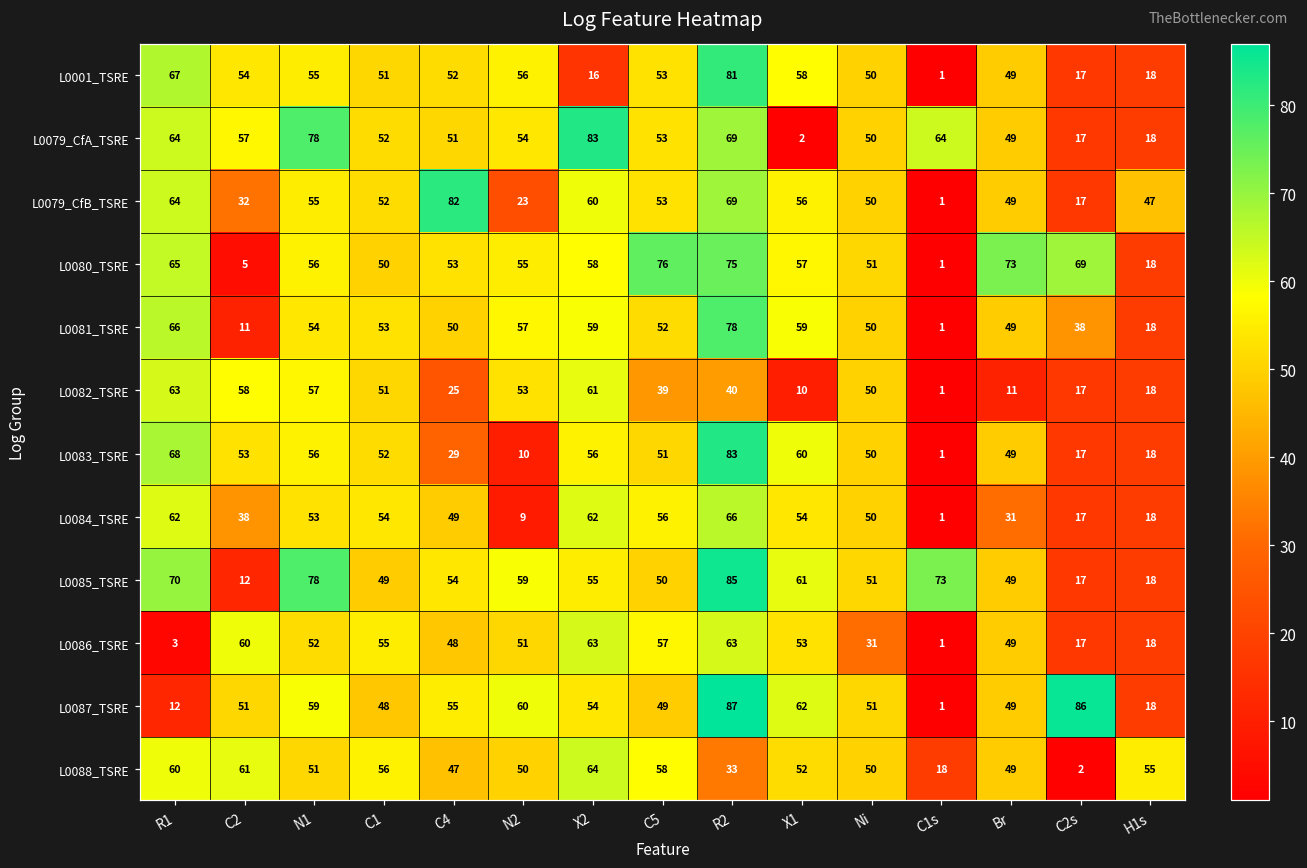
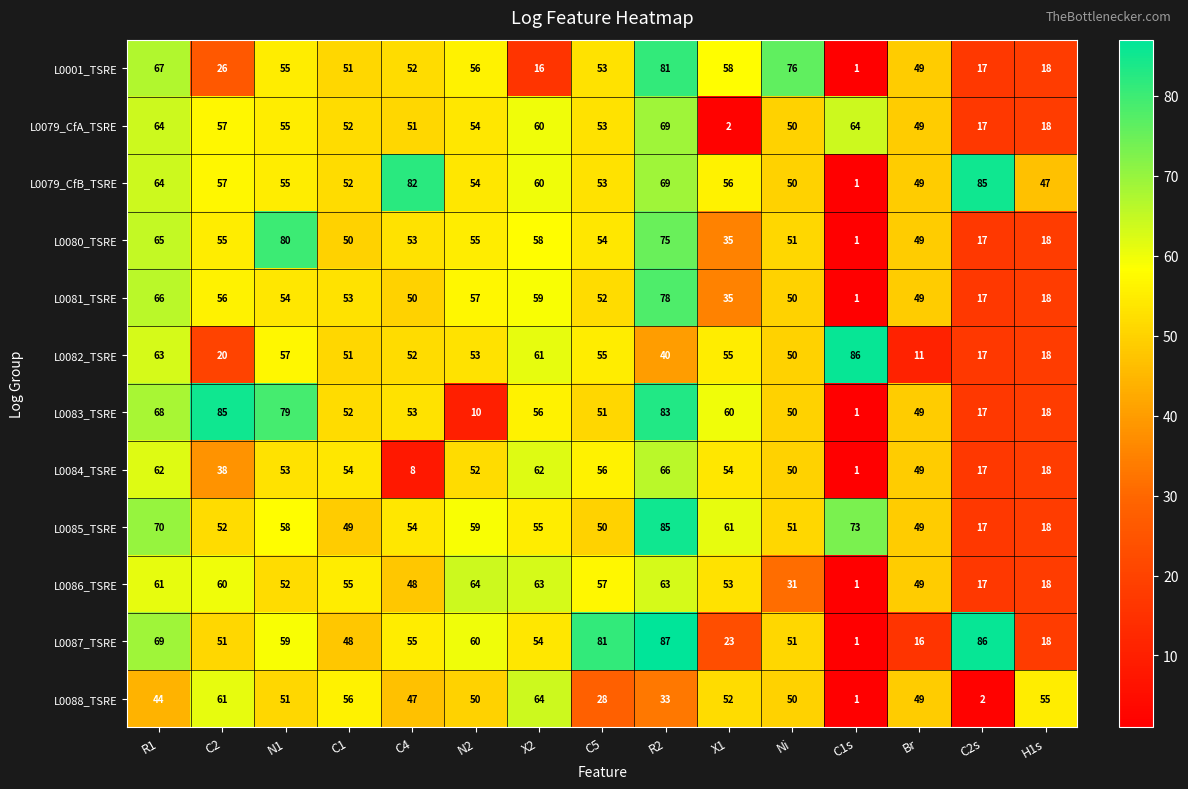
  {
    "L0001_TSRE": {
      "R1": 67,
-     "C2": 54,
+     "C2": 26,
      "N1": 55,
      "C1": 51,
      "C4": 52,
      "N2": 56,
      "X2": 16,
      "C5": 53,
      "R2": 81,
      "X1": 58,
-     "Ni": 50,
+     "Ni": 76,
      "C1s": 1,
      "Br": 49,
      "C2s": 17,
      "H1s": 18
    },
    "L0079_CfA_TSRE": {
      "R1": 64,
      "C2": 57,
-     "N1": 78,
+     "N1": 55,
      "C1": 52,
      "C4": 51,
      "N2": 54,
-     "X2": 83,
+     "X2": 60,
      "C5": 53,
      "R2": 69,
      "X1": 2,
      "Ni": 50,
      "C1s": 64,
      "Br": 49,
      "C2s": 17,
      "H1s": 18
    },
    "L0079_CfB_TSRE": {
      "R1": 64,
-     "C2": 32,
+     "C2": 57,
      "N1": 55,
      "C1": 52,
      "C4": 82,
-     "N2": 23,
+     "N2": 54,
      "X2": 60,
      "C5": 53,
      "R2": 69,
      "X1": 56,
      "Ni": 50,
      "C1s": 1,
      "Br": 49,
-     "C2s": 17,
+     "C2s": 85,
      "H1s": 47
    },
    "L0080_TSRE": {
      "R1": 65,
-     "C2": 5,
-     "N1": 56,
+     "C2": 55,
+     "N1": 80,
      "C1": 50,
      "C4": 53,
      "N2": 55,
      "X2": 58,
-     "C5": 76,
+     "C5": 54,
      "R2": 75,
-     "X1": 57,
+     "X1": 35,
      "Ni": 51,
      "C1s": 1,
-     "Br": 73,
-     "C2s": 69,
+     "Br": 49,
+     "C2s": 17,
      "H1s": 18
    },
    "L0081_TSRE": {
      "R1": 66,
-     "C2": 11,
+     "C2": 56,
      "N1": 54,
      "C1": 53,
      "C4": 50,
      "N2": 57,
      "X2": 59,
      "C5": 52,
      "R2": 78,
-     "X1": 59,
+     "X1": 35,
      "Ni": 50,
      "C1s": 1,
      "Br": 49,
-     "C2s": 38,
+     "C2s": 17,
      "H1s": 18
    },
    "L0082_TSRE": {
      "R1": 63,
-     "C2": 58,
+     "C2": 20,
      "N1": 57,
      "C1": 51,
-     "C4": 25,
+     "C4": 52,
      "N2": 53,
      "X2": 61,
-     "C5": 39,
+     "C5": 55,
      "R2": 40,
-     "X1": 10,
+     "X1": 55,
      "Ni": 50,
-     "C1s": 1,
+     "C1s": 86,
      "Br": 11,
      "C2s": 17,
      "H1s": 18
    },
    "L0083_TSRE": {
      "R1": 68,
-     "C2": 53,
-     "N1": 56,
+     "C2": 85,
+     "N1": 79,
      "C1": 52,
-     "C4": 29,
+     "C4": 53,
      "N2": 10,
      "X2": 56,
      "C5": 51,
      "R2": 83,
      "X1": 60,
      "Ni": 50,
      "C1s": 1,
      "Br": 49,
      "C2s": 17,
      "H1s": 18
    },
    "L0084_TSRE": {
      "R1": 62,
      "C2": 38,
      "N1": 53,
      "C1": 54,
-     "C4": 49,
-     "N2": 9,
+     "C4": 8,
+     "N2": 52,
      "X2": 62,
      "C5": 56,
      "R2": 66,
      "X1": 54,
      "Ni": 50,
      "C1s": 1,
-     "Br": 31,
+     "Br": 49,
      "C2s": 17,
      "H1s": 18
    },
    "L0085_TSRE": {
      "R1": 70,
-     "C2": 12,
-     "N1": 78,
+     "C2": 52,
+     "N1": 58,
      "C1": 49,
      "C4": 54,
      "N2": 59,
      "X2": 55,
      "C5": 50,
      "R2": 85,
      "X1": 61,
      "Ni": 51,
      "C1s": 73,
      "Br": 49,
      "C2s": 17,
      "H1s": 18
    },
    "L0086_TSRE": {
-     "R1": 3,
+     "R1": 61,
      "C2": 60,
      "N1": 52,
      "C1": 55,
      "C4": 48,
-     "N2": 51,
+     "N2": 64,
      "X2": 63,
      "C5": 57,
      "R2": 63,
      "X1": 53,
      "Ni": 31,
      "C1s": 1,
      "Br": 49,
      "C2s": 17,
      "H1s": 18
    },
    "L0087_TSRE": {
-     "R1": 12,
+     "R1": 69,
      "C2": 51,
      "N1": 59,
      "C1": 48,
      "C4": 55,
      "N2": 60,
      "X2": 54,
-     "C5": 49,
+     "C5": 81,
      "R2": 87,
-     "X1": 62,
+     "X1": 23,
      "Ni": 51,
      "C1s": 1,
-     "Br": 49,
+     "Br": 16,
      "C2s": 86,
      "H1s": 18
    },
    "L0088_TSRE": {
-     "R1": 60,
+     "R1": 44,
      "C2": 61,
      "N1": 51,
      "C1": 56,
      "C4": 47,
      "N2": 50,
      "X2": 64,
-     "C5": 58,
+     "C5": 28,
      "R2": 33,
      "X1": 52,
      "Ni": 50,
-     "C1s": 18,
+     "C1s": 1,
      "Br": 49,
      "C2s": 2,
      "H1s": 55
    }
  }
